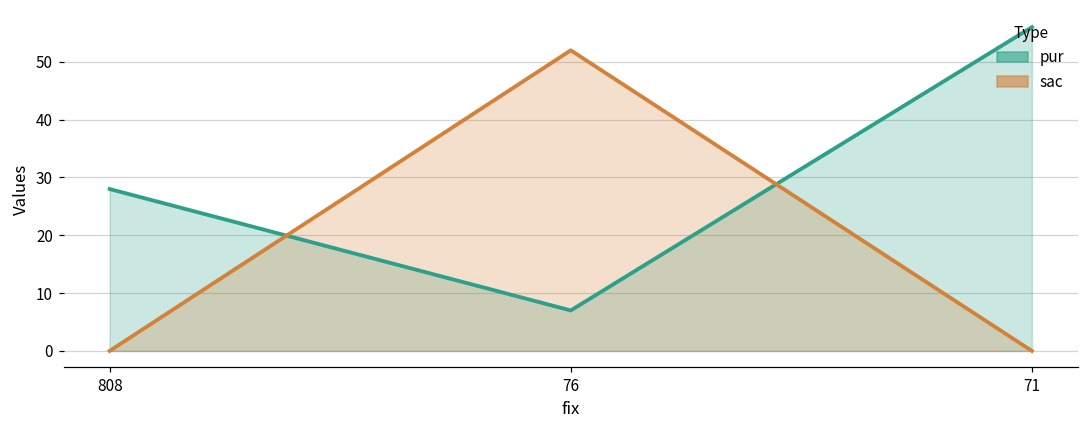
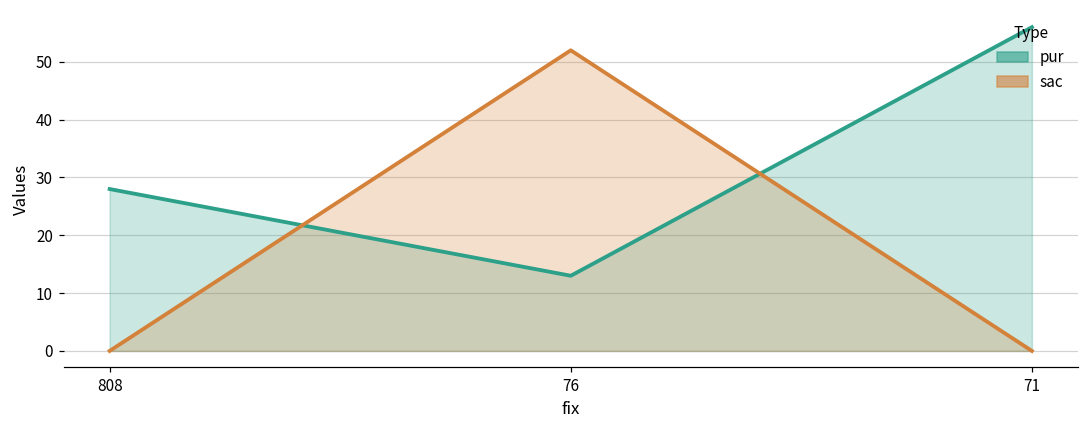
  {
    "pur": {
      "808": 28,
-     "76": 7,
+     "76": 13,
      "71": 56
    },
    "sac": {
      "808": 0,
      "76": 52,
      "71": 0
    }
  }
